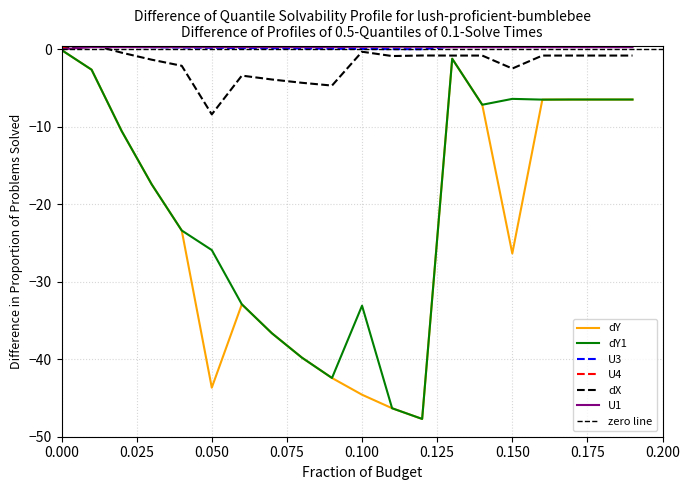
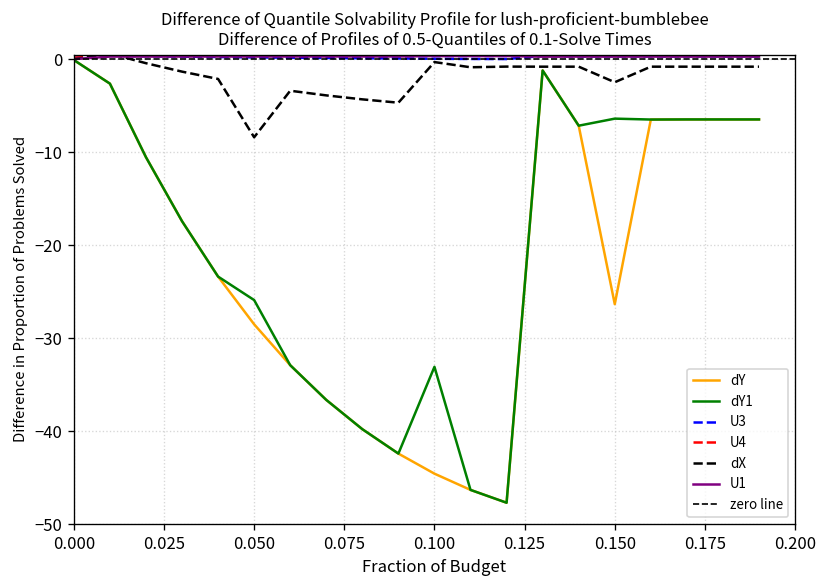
  {
    "dY": {
-     "0.050": -44,
+     "0.050": -29,
      "0.100": -45,
      "0.150": -26
    },
    "dY1": {
      "0.050": -26,
      "0.100": -33,
      "0.150": -6
    },
    "dX": {
      "0.050": -8,
      "0.100": 0,
      "0.150": -2
    }
  }
